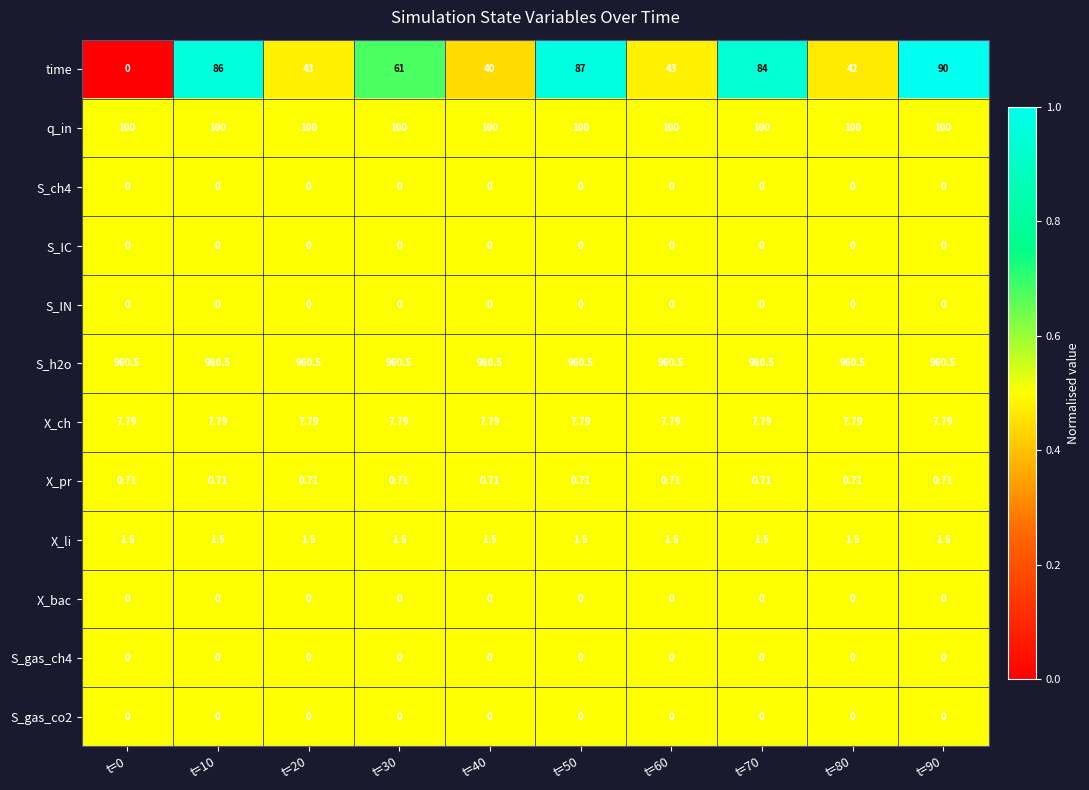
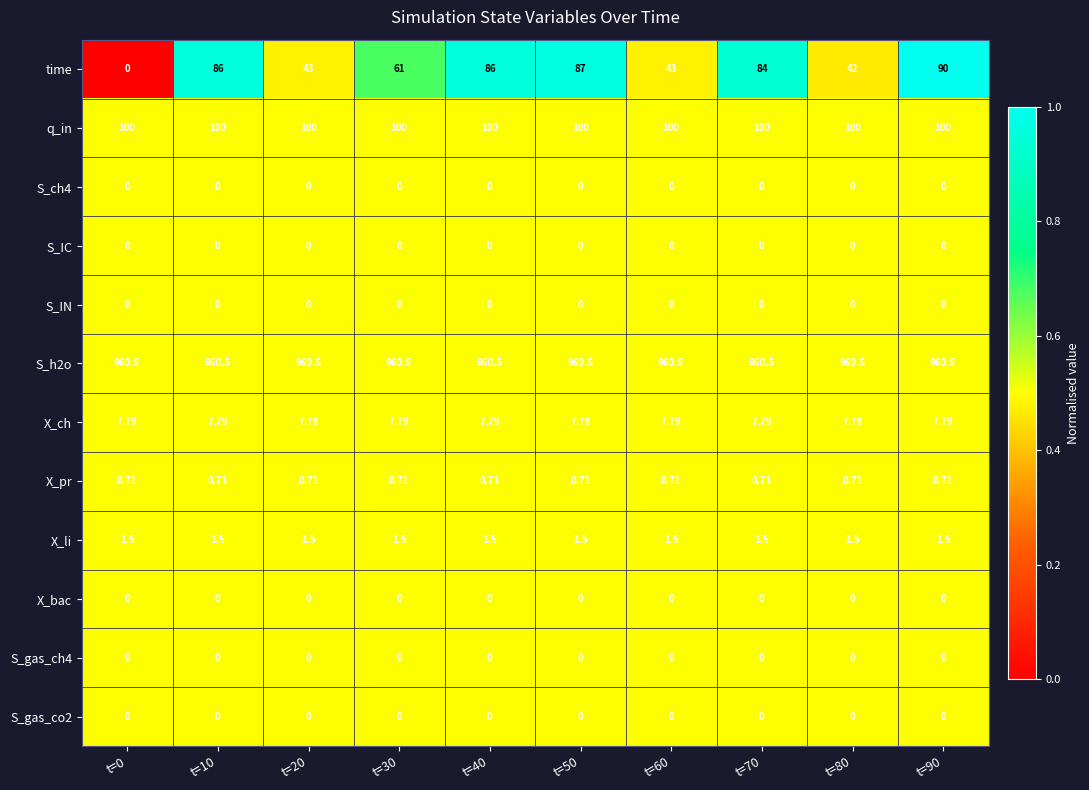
  {
    "time": {
      "t=0": 0,
      "t=10": 86,
      "t=20": 43,
      "t=30": 61,
-     "t=40": 40,
+     "t=40": 86,
      "t=50": 87,
      "t=60": 43,
      "t=70": 84,
      "t=80": 42,
      "t=90": 90
    },
    "q_in": {
      "t=0": 100,
      "t=10": 100,
      "t=20": 100,
      "t=30": 100,
      "t=40": 100,
      "t=50": 100,
      "t=60": 100,
      "t=70": 100,
      "t=80": 100,
      "t=90": 100
    },
    "S_ch4": {
      "t=0": 0,
      "t=10": 0,
      "t=20": 0,
      "t=30": 0,
      "t=40": 0,
      "t=50": 0,
      "t=60": 0,
      "t=70": 0,
      "t=80": 0,
      "t=90": 0
    },
    "S_IC": {
      "t=0": 0,
      "t=10": 0,
      "t=20": 0,
      "t=30": 0,
      "t=40": 0,
      "t=50": 0,
      "t=60": 0,
      "t=70": 0,
      "t=80": 0,
      "t=90": 0
    },
    "S_IN": {
      "t=0": 0,
      "t=10": 0,
      "t=20": 0,
      "t=30": 0,
      "t=40": 0,
      "t=50": 0,
      "t=60": 0,
      "t=70": 0,
      "t=80": 0,
      "t=90": 0
    },
    "S_h2o": {
      "t=0": 960.5,
      "t=10": 960.5,
      "t=20": 960.5,
      "t=30": 960.5,
      "t=40": 960.5,
      "t=50": 960.5,
      "t=60": 960.5,
      "t=70": 960.5,
      "t=80": 960.5,
      "t=90": 960.5
    },
    "X_ch": {
      "t=0": 7.79,
      "t=10": 7.79,
      "t=20": 7.79,
      "t=30": 7.79,
      "t=40": 7.79,
      "t=50": 7.79,
      "t=60": 7.79,
      "t=70": 7.79,
      "t=80": 7.79,
      "t=90": 7.79
    },
    "X_pr": {
      "t=0": 0.71,
      "t=10": 0.71,
      "t=20": 0.71,
      "t=30": 0.71,
      "t=40": 0.71,
      "t=50": 0.71,
      "t=60": 0.71,
      "t=70": 0.71,
      "t=80": 0.71,
      "t=90": 0.71
    },
    "X_li": {
      "t=0": 1.5,
      "t=10": 1.5,
      "t=20": 1.5,
      "t=30": 1.5,
      "t=40": 1.5,
      "t=50": 1.5,
      "t=60": 1.5,
      "t=70": 1.5,
      "t=80": 1.5,
      "t=90": 1.5
    },
    "X_bac": {
      "t=0": 0,
      "t=10": 0,
      "t=20": 0,
      "t=30": 0,
      "t=40": 0,
      "t=50": 0,
      "t=60": 0,
      "t=70": 0,
      "t=80": 0,
      "t=90": 0
    },
    "S_gas_ch4": {
      "t=0": 0,
      "t=10": 0,
      "t=20": 0,
      "t=30": 0,
      "t=40": 0,
      "t=50": 0,
      "t=60": 0,
      "t=70": 0,
      "t=80": 0,
      "t=90": 0
    },
    "S_gas_co2": {
      "t=0": 0,
      "t=10": 0,
      "t=20": 0,
      "t=30": 0,
      "t=40": 0,
      "t=50": 0,
      "t=60": 0,
      "t=70": 0,
      "t=80": 0,
      "t=90": 0
    }
  }
